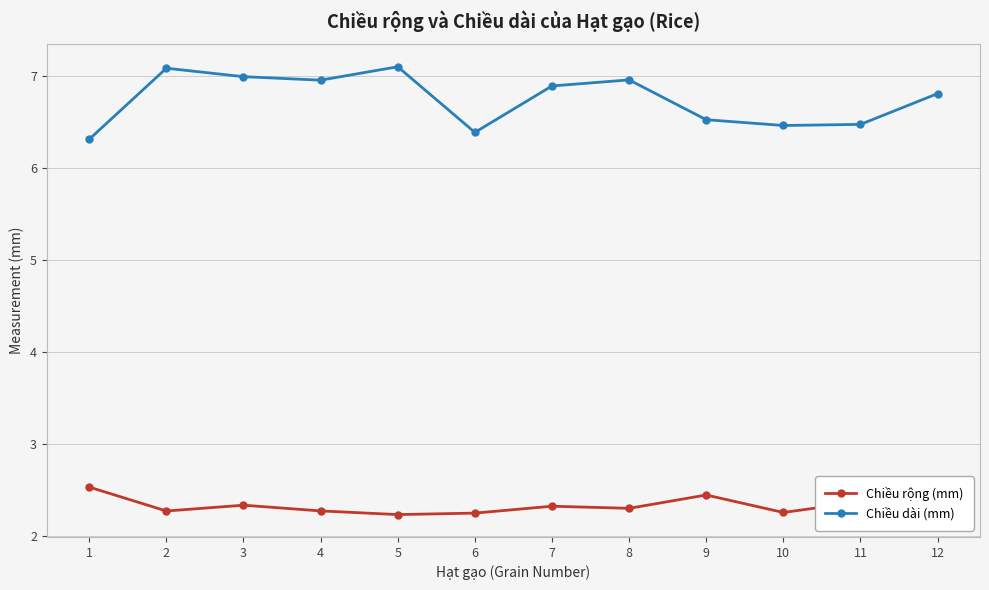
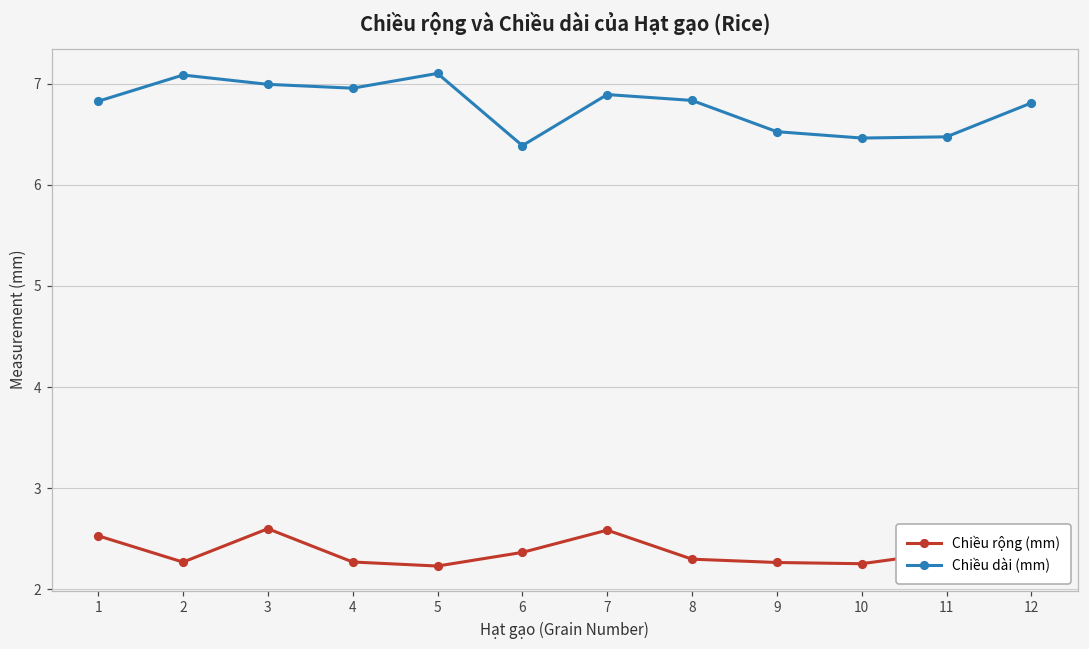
  {
    "Chiều rộng (mm)": {
      "1": 2.5,
      "2": 2.3,
-     "3": 2.3,
+     "3": 2.6,
      "4": 2.3,
      "5": 2.2,
-     "6": 2.2,
-     "7": 2.3,
+     "6": 2.4,
+     "7": 2.6,
      "8": 2.3,
-     "9": 2.4,
+     "9": 2.3,
      "10": 2.3
    },
    "Chiều dài (mm)": {
-     "1": 6.3,
+     "1": 6.8,
      "2": 7.1,
      "3": 7.0,
      "4": 7.0,
      "5": 7.1,
      "6": 6.4,
      "7": 6.9,
-     "8": 7.0,
+     "8": 6.8,
      "9": 6.5,
      "10": 6.5,
      "11": 6.5,
      "12": 6.8
    }
  }
